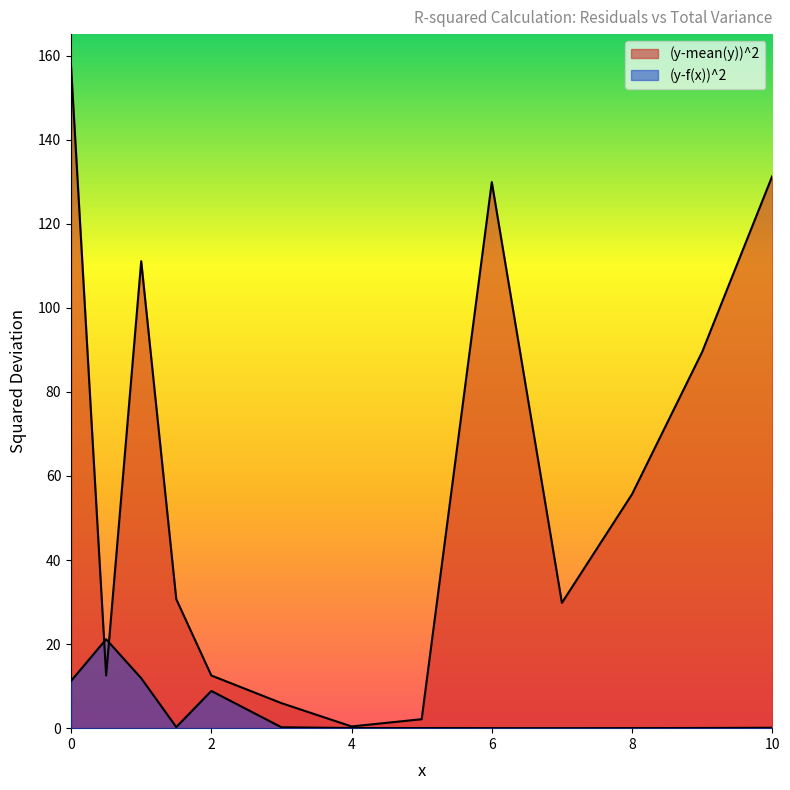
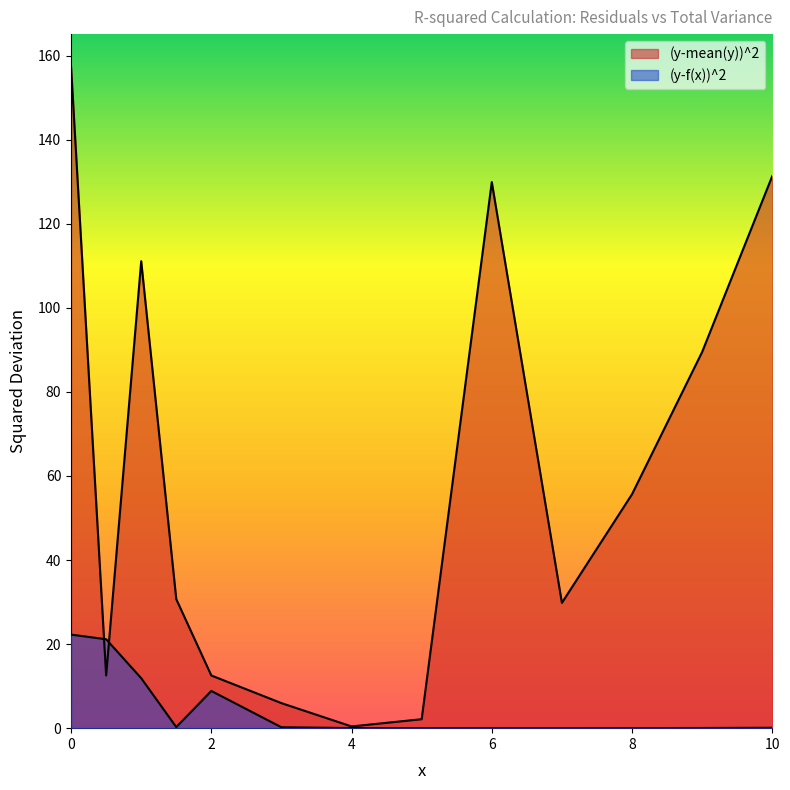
  {
    "(y-mean(y))^2": {
      "0": 157,
      "2": 13,
      "6": 130,
      "8": 56,
      "10": 131
    },
    "(y-f(x))^2": {
-     "0": 11,
+     "0": 22,
      "2": 9,
      "6": 0,
      "8": 0,
      "10": 0
    }
  }
